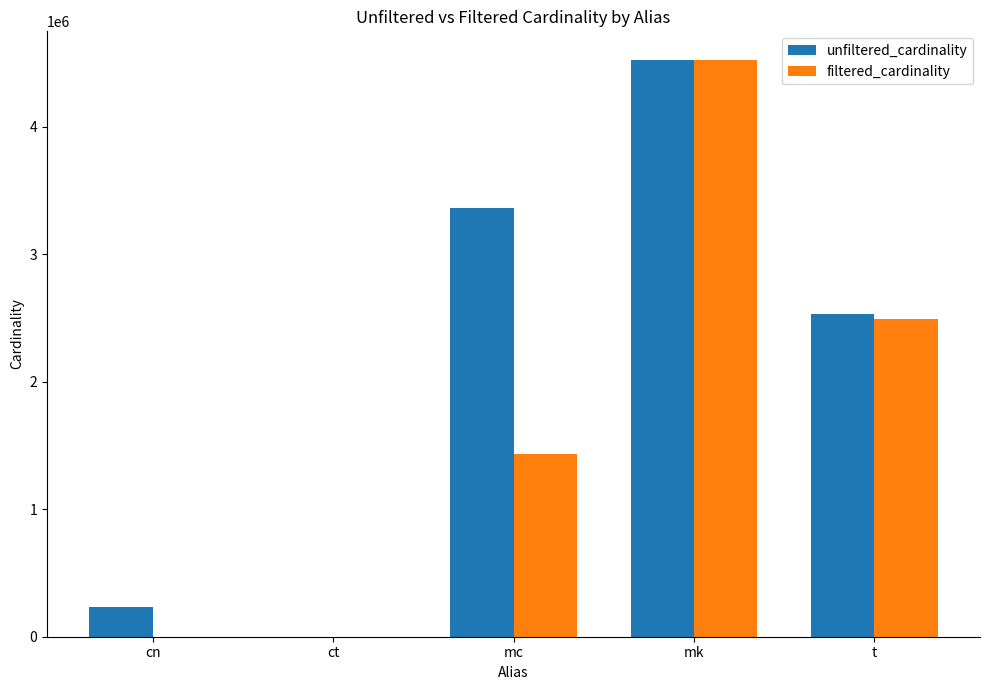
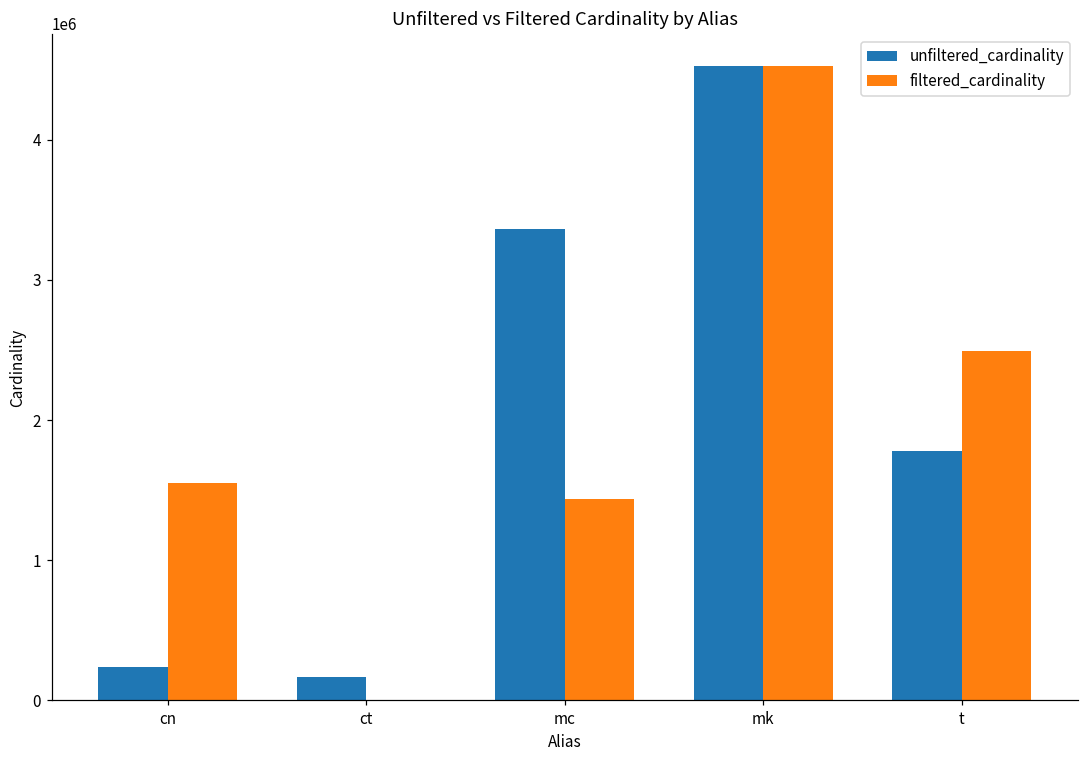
  {
    "unfiltered_cardinality": {
      "cn": 230000,
-     "ct": 0,
+     "ct": 170000,
      "mc": 3370000,
      "mk": 4520000,
-     "t": 2530000
+     "t": 1780000
    },
    "filtered_cardinality": {
-     "cn": 0,
+     "cn": 1550000,
      "mc": 1430000,
      "mk": 4520000,
      "t": 2490000
    }
  }
